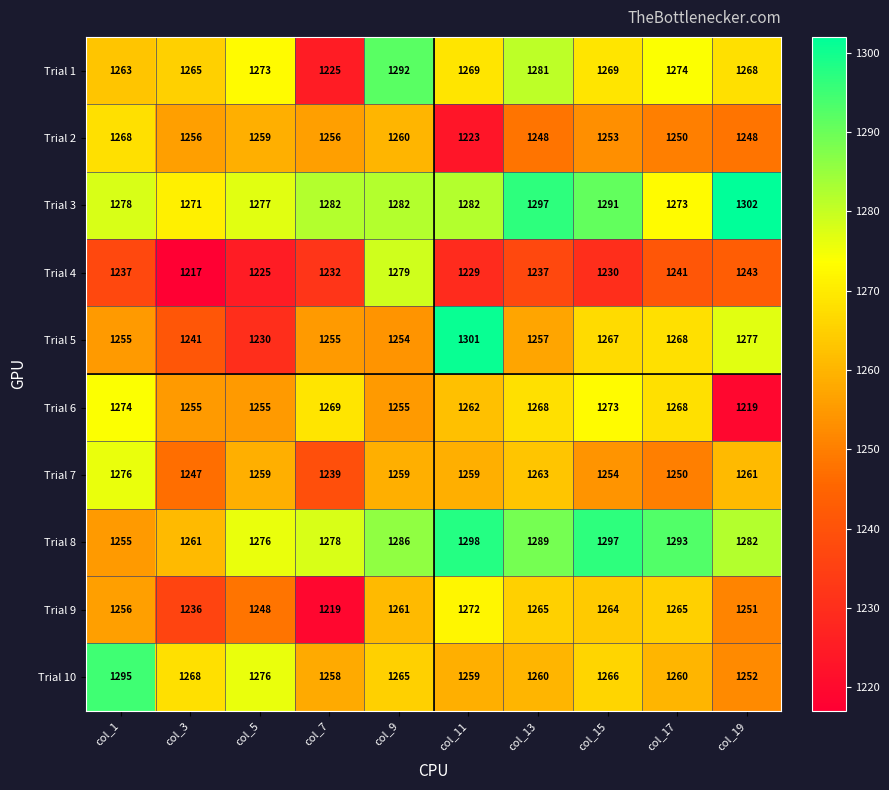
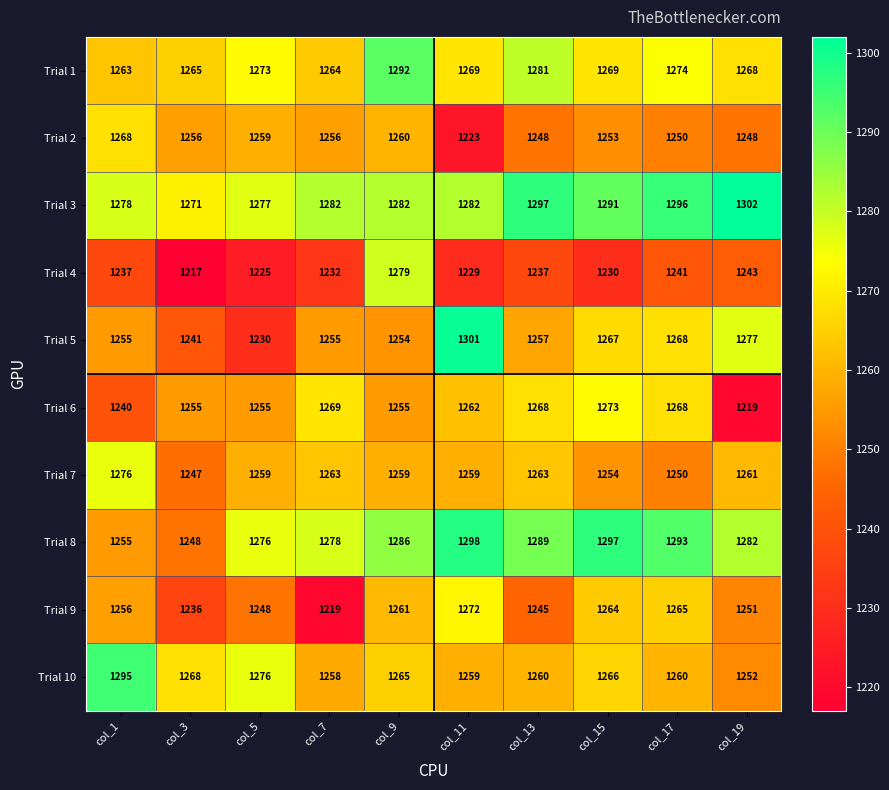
  {
    "Trial 1": {
      "col_1": 1263,
      "col_3": 1265,
      "col_5": 1273,
-     "col_7": 1225,
+     "col_7": 1264,
      "col_9": 1292,
      "col_11": 1269,
      "col_13": 1281,
      "col_15": 1269,
      "col_17": 1274,
      "col_19": 1268
    },
    "Trial 2": {
      "col_1": 1268,
      "col_3": 1256,
      "col_5": 1259,
      "col_7": 1256,
      "col_9": 1260,
      "col_11": 1223,
      "col_13": 1248,
      "col_15": 1253,
      "col_17": 1250,
      "col_19": 1248
    },
    "Trial 3": {
      "col_1": 1278,
      "col_3": 1271,
      "col_5": 1277,
      "col_7": 1282,
      "col_9": 1282,
      "col_11": 1282,
      "col_13": 1297,
      "col_15": 1291,
-     "col_17": 1273,
+     "col_17": 1296,
      "col_19": 1302
    },
    "Trial 4": {
      "col_1": 1237,
      "col_3": 1217,
      "col_5": 1225,
      "col_7": 1232,
      "col_9": 1279,
      "col_11": 1229,
      "col_13": 1237,
      "col_15": 1230,
      "col_17": 1241,
      "col_19": 1243
    },
    "Trial 5": {
      "col_1": 1255,
      "col_3": 1241,
      "col_5": 1230,
      "col_7": 1255,
      "col_9": 1254,
      "col_11": 1301,
      "col_13": 1257,
      "col_15": 1267,
      "col_17": 1268,
      "col_19": 1277
    },
    "Trial 6": {
-     "col_1": 1274,
+     "col_1": 1240,
      "col_3": 1255,
      "col_5": 1255,
      "col_7": 1269,
      "col_9": 1255,
      "col_11": 1262,
      "col_13": 1268,
      "col_15": 1273,
      "col_17": 1268,
      "col_19": 1219
    },
    "Trial 7": {
      "col_1": 1276,
      "col_3": 1247,
      "col_5": 1259,
-     "col_7": 1239,
+     "col_7": 1263,
      "col_9": 1259,
      "col_11": 1259,
      "col_13": 1263,
      "col_15": 1254,
      "col_17": 1250,
      "col_19": 1261
    },
    "Trial 8": {
      "col_1": 1255,
-     "col_3": 1261,
+     "col_3": 1248,
      "col_5": 1276,
      "col_7": 1278,
      "col_9": 1286,
      "col_11": 1298,
      "col_13": 1289,
      "col_15": 1297,
      "col_17": 1293,
      "col_19": 1282
    },
    "Trial 9": {
      "col_1": 1256,
      "col_3": 1236,
      "col_5": 1248,
      "col_7": 1219,
      "col_9": 1261,
      "col_11": 1272,
-     "col_13": 1265,
+     "col_13": 1245,
      "col_15": 1264,
      "col_17": 1265,
      "col_19": 1251
    },
    "Trial 10": {
      "col_1": 1295,
      "col_3": 1268,
      "col_5": 1276,
      "col_7": 1258,
      "col_9": 1265,
      "col_11": 1259,
      "col_13": 1260,
      "col_15": 1266,
      "col_17": 1260,
      "col_19": 1252
    }
  }
